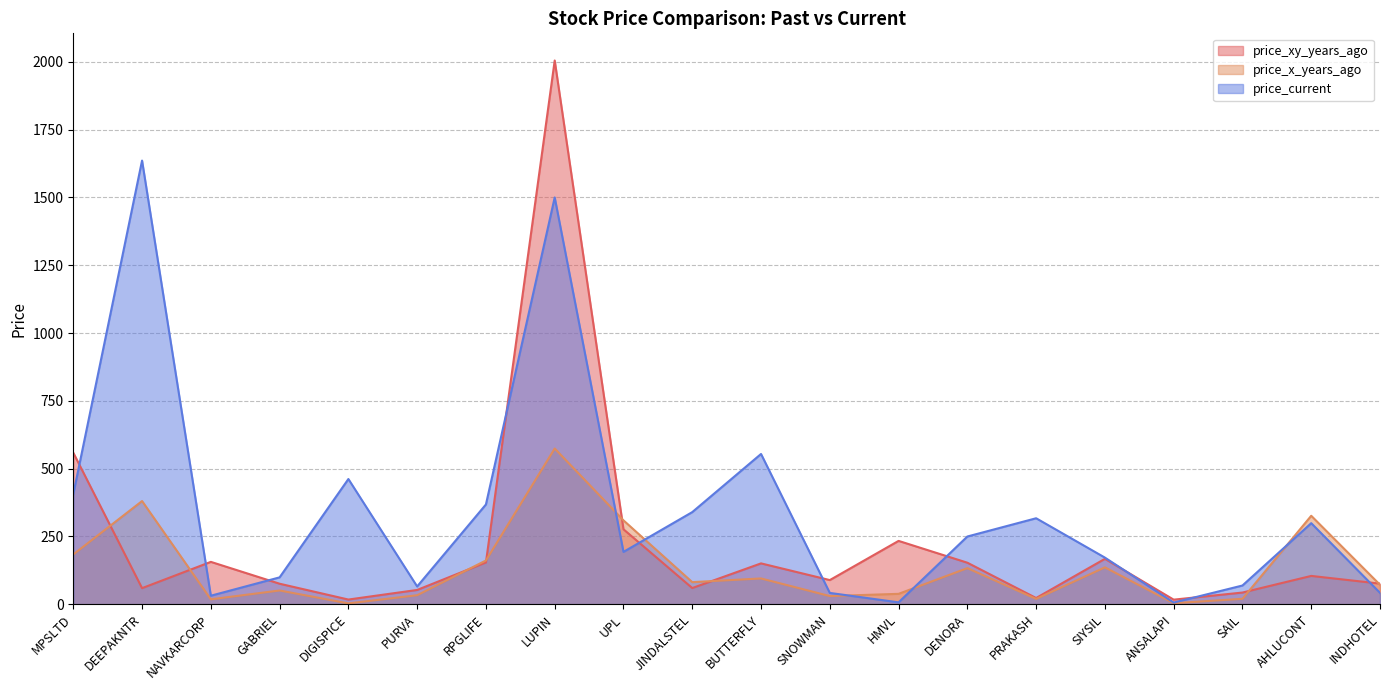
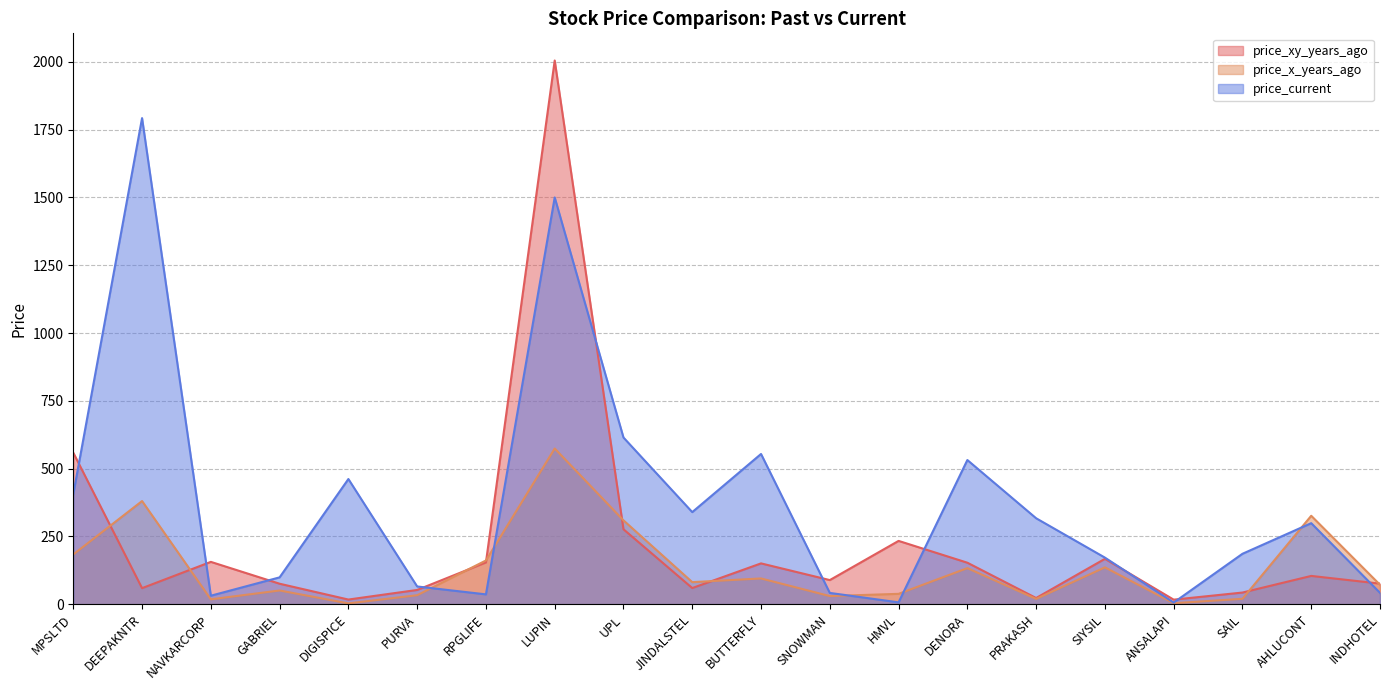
  {
    "price_current": {
      "MPSLTD": 410,
-     "DEEPAKNTR": 1640,
+     "DEEPAKNTR": 1790,
      "NAVKARCORP": 30,
      "GABRIEL": 100,
      "DIGISPICE": 460,
      "PURVA": 70,
-     "RPGLIFE": 370,
+     "RPGLIFE": 40,
      "LUPIN": 1500,
-     "UPL": 190,
+     "UPL": 610,
      "JINDALSTEL": 340,
      "BUTTERFLY": 550,
      "SNOWMAN": 40,
      "HMVL": 10,
-     "DENORA": 250,
+     "DENORA": 530,
      "PRAKASH": 320,
-     "SAIL": 70,
+     "SAIL": 190,
      "AHLUCONT": 300,
      "INDHOTEL": 40
    }
  }
